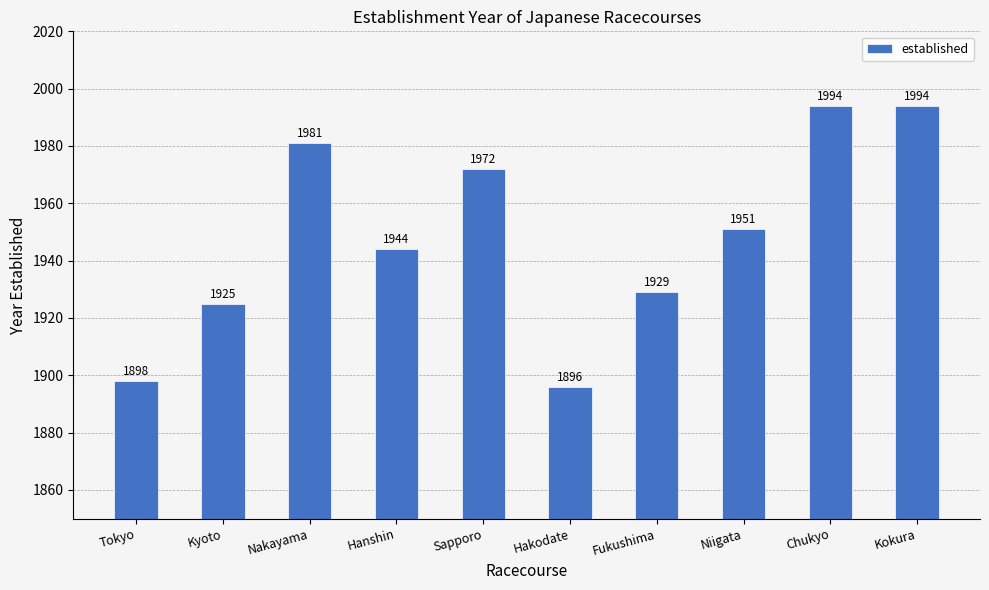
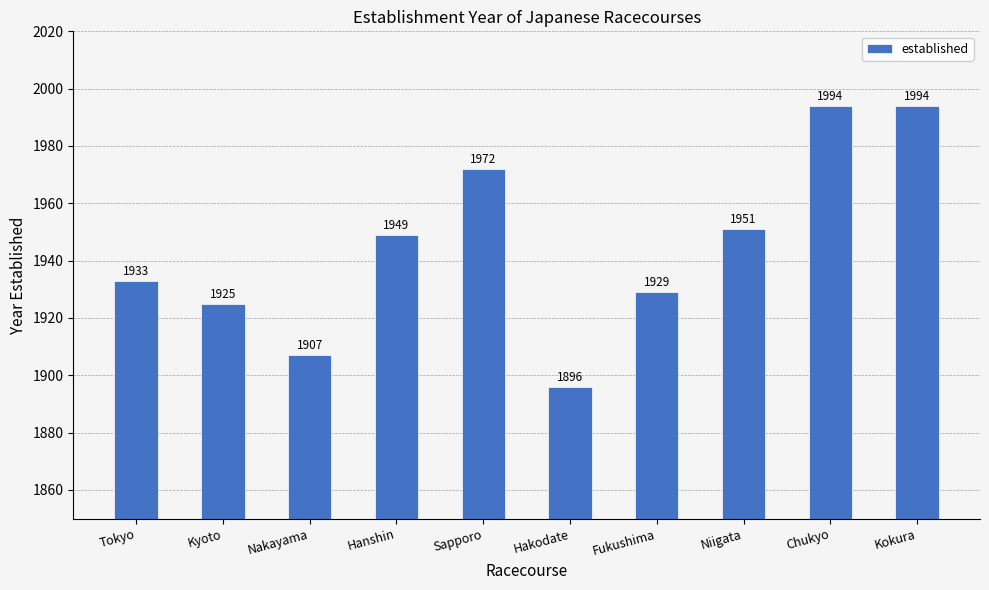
  {
-   "Tokyo": 1898,
+   "Tokyo": 1933,
    "Kyoto": 1925,
-   "Nakayama": 1981,
-   "Hanshin": 1944,
+   "Nakayama": 1907,
+   "Hanshin": 1949,
    "Sapporo": 1972,
    "Hakodate": 1896,
    "Fukushima": 1929,
    "Niigata": 1951,
    "Chukyo": 1994,
    "Kokura": 1994
  }
